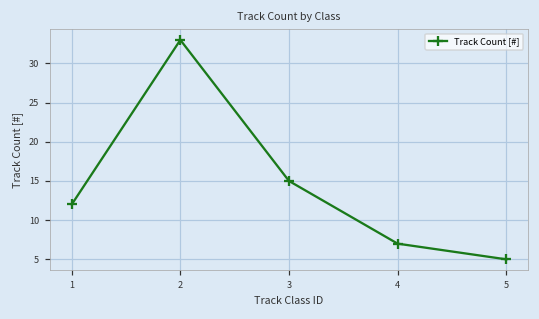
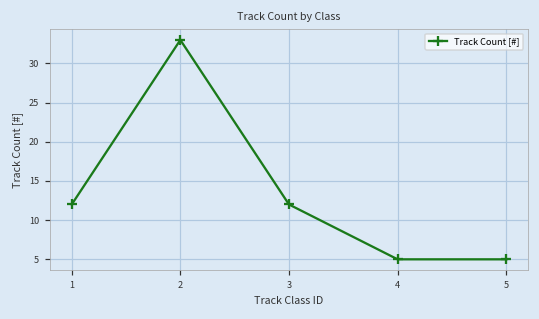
  {
    "1": 12,
    "2": 33,
-   "3": 15,
-   "4": 7,
+   "3": 12,
+   "4": 5,
    "5": 5
  }
